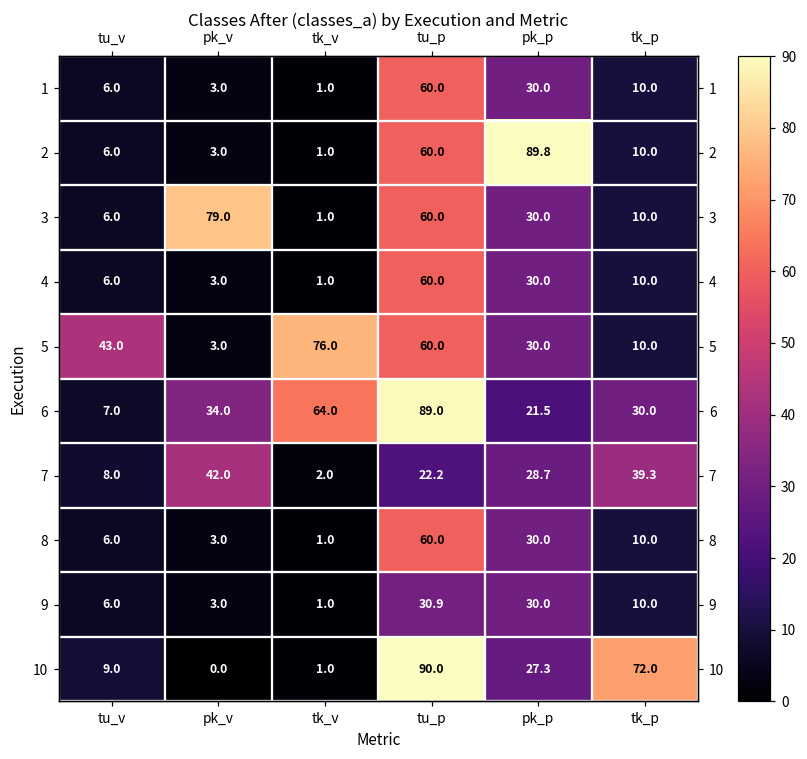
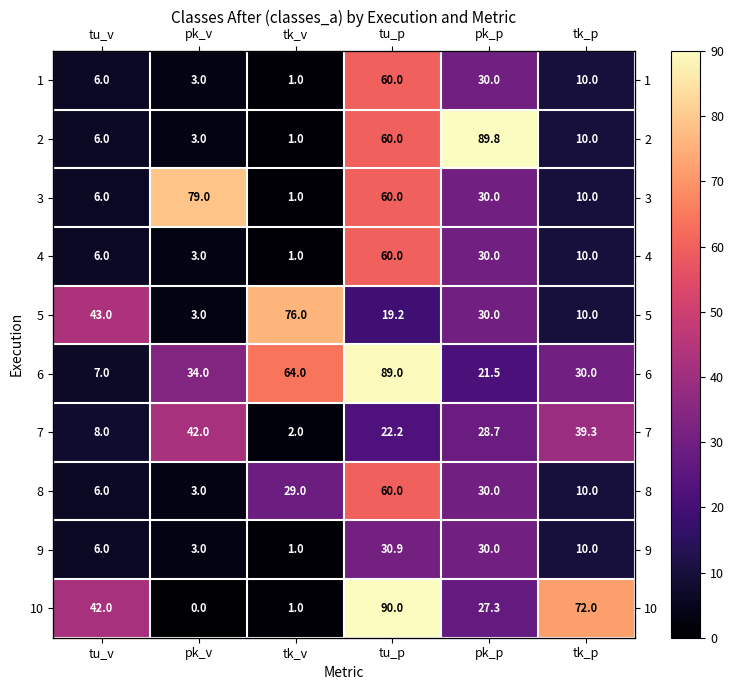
  {
    "1": {
      "tu_v": 6.0,
      "pk_v": 3.0,
      "tk_v": 1.0,
      "tu_p": 60.0,
      "pk_p": 30.0,
      "tk_p": 10.0
    },
    "2": {
      "tu_v": 6.0,
      "pk_v": 3.0,
      "tk_v": 1.0,
      "tu_p": 60.0,
      "pk_p": 89.8,
      "tk_p": 10.0
    },
    "3": {
      "tu_v": 6.0,
      "pk_v": 79.0,
      "tk_v": 1.0,
      "tu_p": 60.0,
      "pk_p": 30.0,
      "tk_p": 10.0
    },
    "4": {
      "tu_v": 6.0,
      "pk_v": 3.0,
      "tk_v": 1.0,
      "tu_p": 60.0,
      "pk_p": 30.0,
      "tk_p": 10.0
    },
    "5": {
      "tu_v": 43.0,
      "pk_v": 3.0,
      "tk_v": 76.0,
-     "tu_p": 60.0,
+     "tu_p": 19.2,
      "pk_p": 30.0,
      "tk_p": 10.0
    },
    "6": {
      "tu_v": 7.0,
      "pk_v": 34.0,
      "tk_v": 64.0,
      "tu_p": 89.0,
      "pk_p": 21.5,
      "tk_p": 30.0
    },
    "7": {
      "tu_v": 8.0,
      "pk_v": 42.0,
      "tk_v": 2.0,
      "tu_p": 22.2,
      "pk_p": 28.7,
      "tk_p": 39.3
    },
    "8": {
      "tu_v": 6.0,
      "pk_v": 3.0,
-     "tk_v": 1.0,
+     "tk_v": 29.0,
      "tu_p": 60.0,
      "pk_p": 30.0,
      "tk_p": 10.0
    },
    "9": {
      "tu_v": 6.0,
      "pk_v": 3.0,
      "tk_v": 1.0,
      "tu_p": 30.9,
      "pk_p": 30.0,
      "tk_p": 10.0
    },
    "10": {
-     "tu_v": 9.0,
+     "tu_v": 42.0,
      "pk_v": 0.0,
      "tk_v": 1.0,
      "tu_p": 90.0,
      "pk_p": 27.3,
      "tk_p": 72.0
    }
  }
